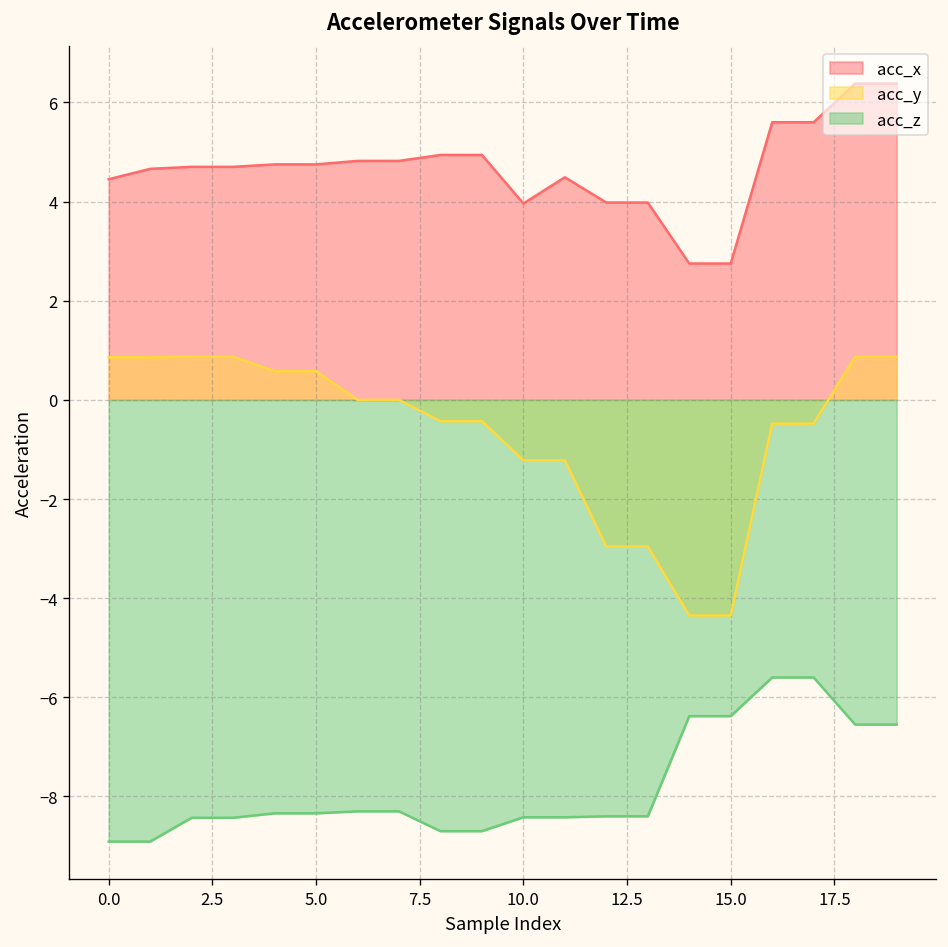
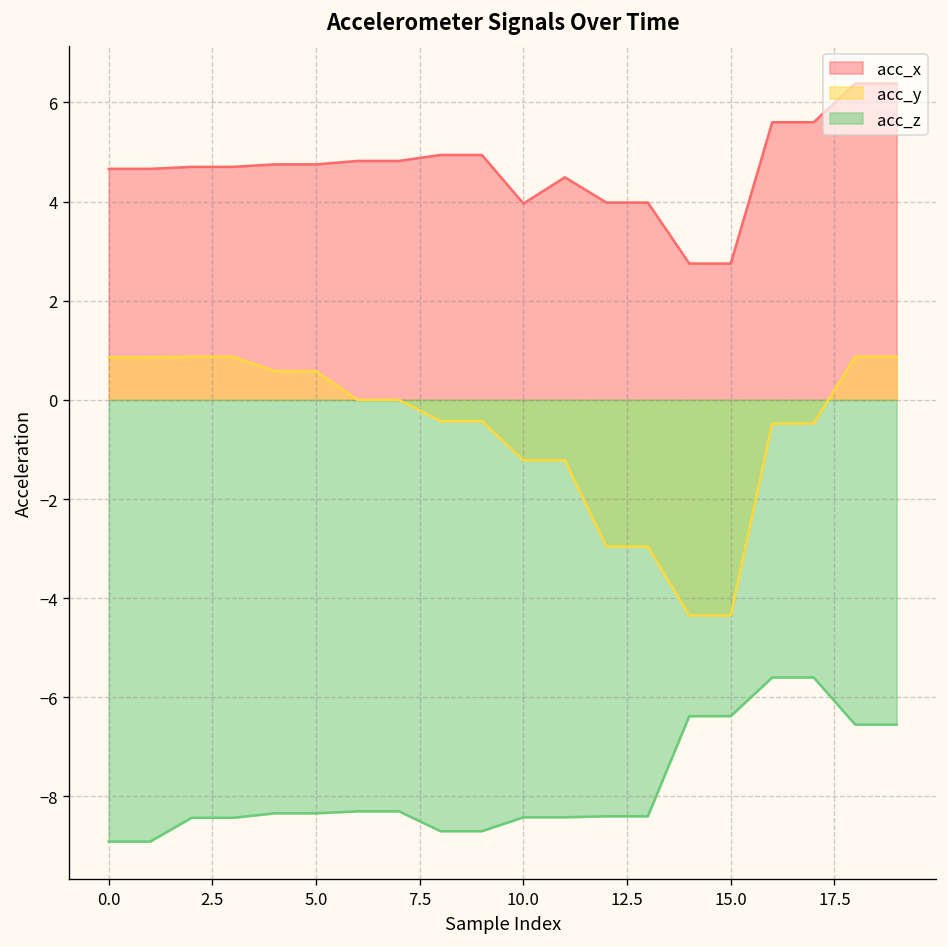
  {
    "acc_x": {
-     "0.0": 4.5,
+     "0.0": 4.7,
      "5.0": 4.8,
      "10.0": 4.0,
      "15.0": 2.8
    }
  }
